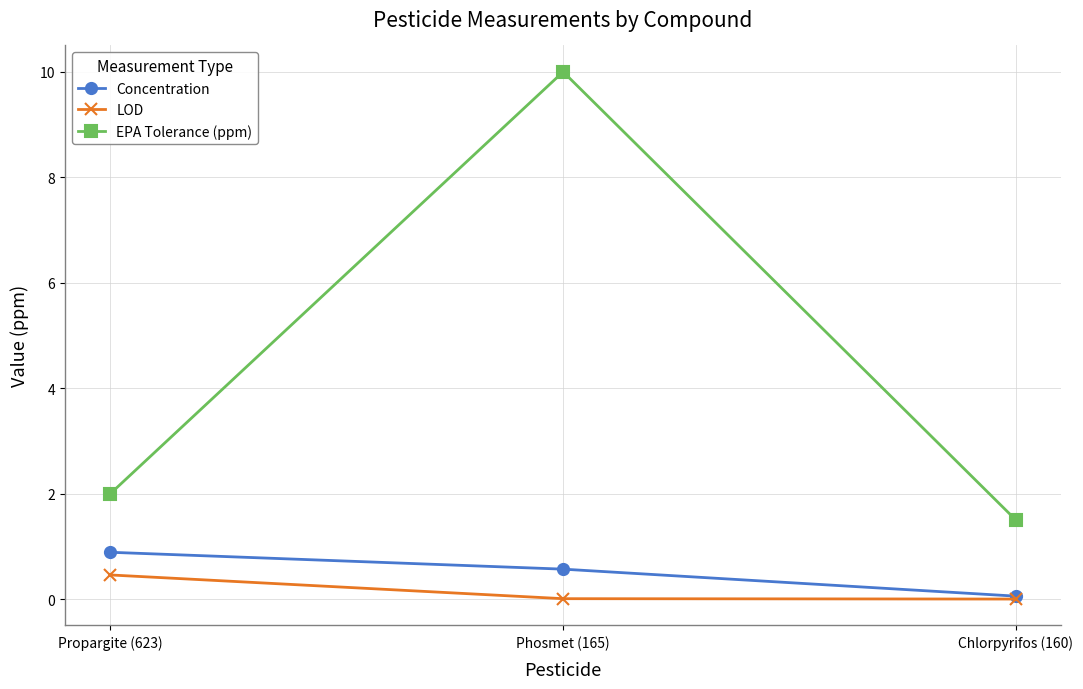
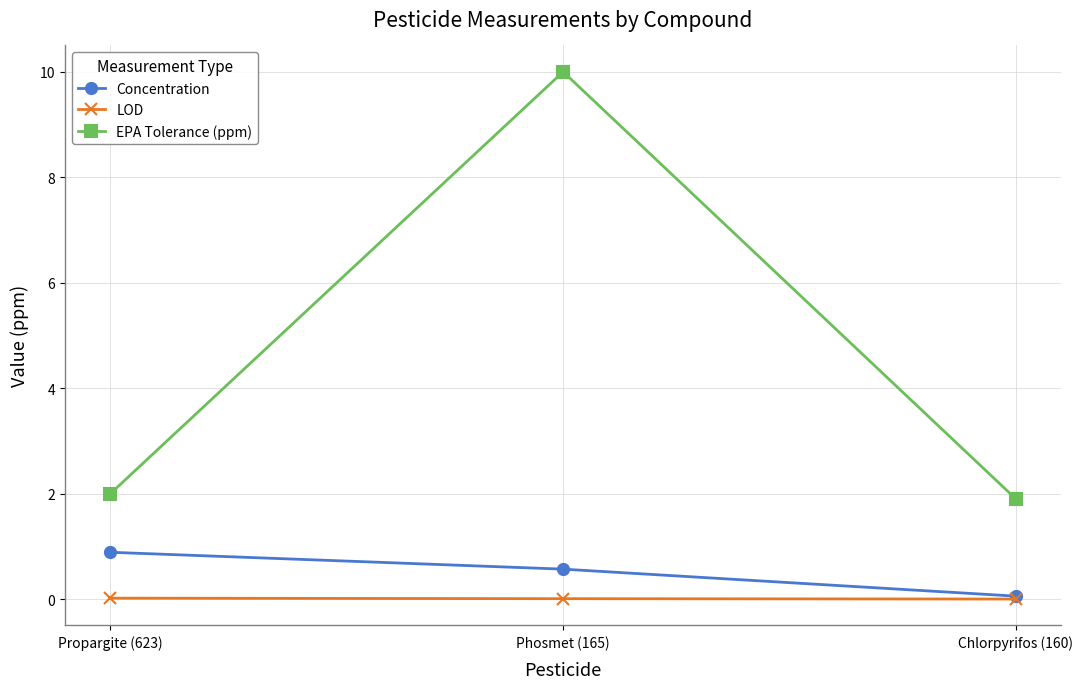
  {
    "Concentration": {
      "Propargite (623)": 0.9,
      "Phosmet (165)": 0.6,
      "Chlorpyrifos (160)": 0.1
    },
    "LOD": {
-     "Propargite (623)": 0.5,
+     "Propargite (623)": 0.0,
      "Phosmet (165)": 0.0,
      "Chlorpyrifos (160)": 0.0
    },
    "EPA Tolerance (ppm)": {
      "Propargite (623)": 2.0,
      "Phosmet (165)": 10.0,
-     "Chlorpyrifos (160)": 1.5
+     "Chlorpyrifos (160)": 1.9
    }
  }
